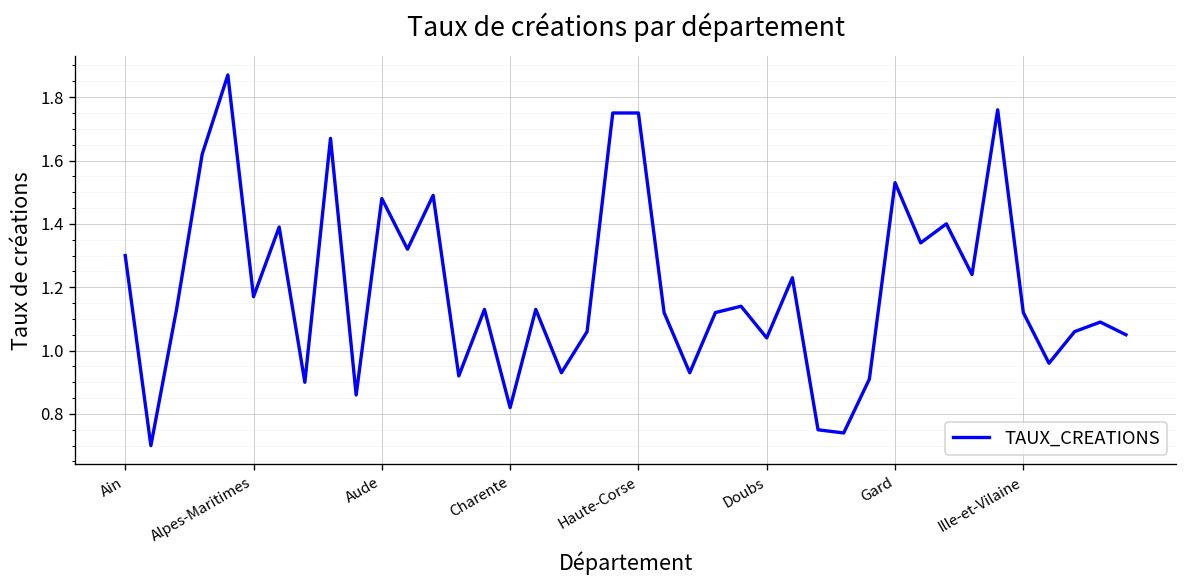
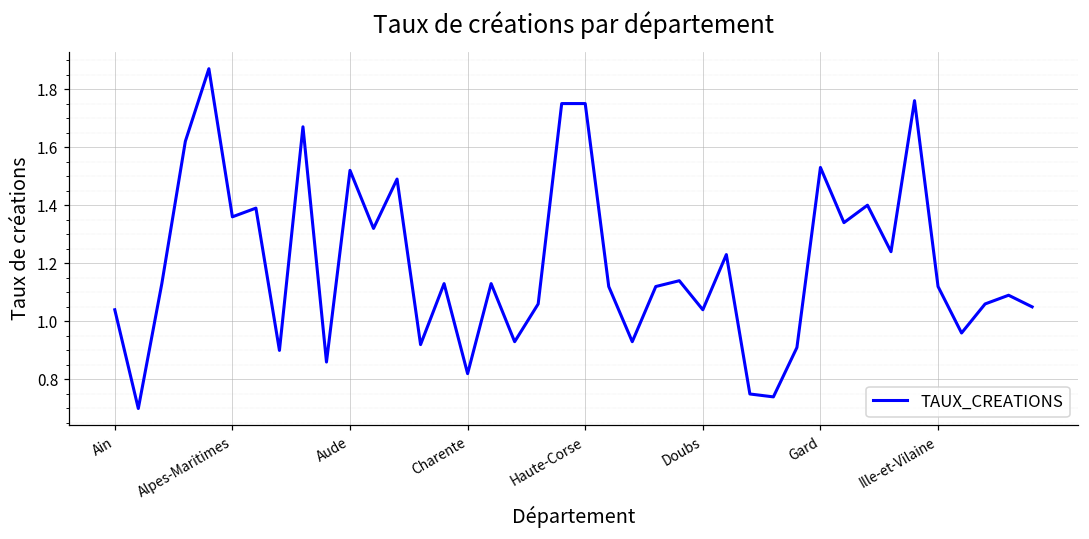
  {
-   "Ain": 1.30,
-   "Alpes-Maritimes": 1.17,
-   "Aude": 1.48,
+   "Ain": 1.04,
+   "Alpes-Maritimes": 1.36,
+   "Aude": 1.52,
    "Charente": 0.82,
    "Haute-Corse": 1.75,
    "Doubs": 1.04,
    "Gard": 1.53,
    "Ille-et-Vilaine": 1.12
  }
